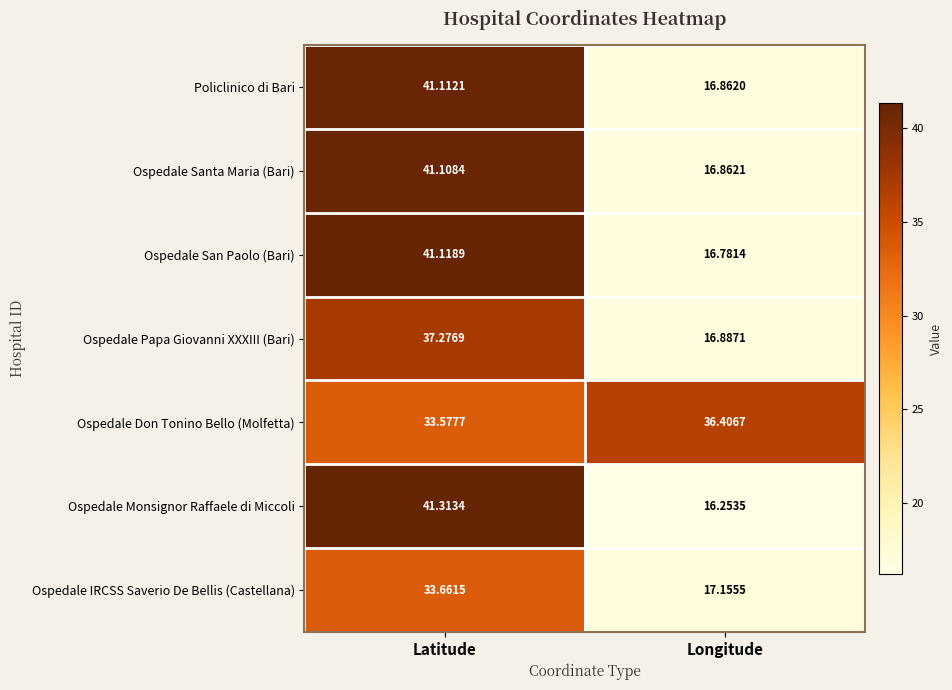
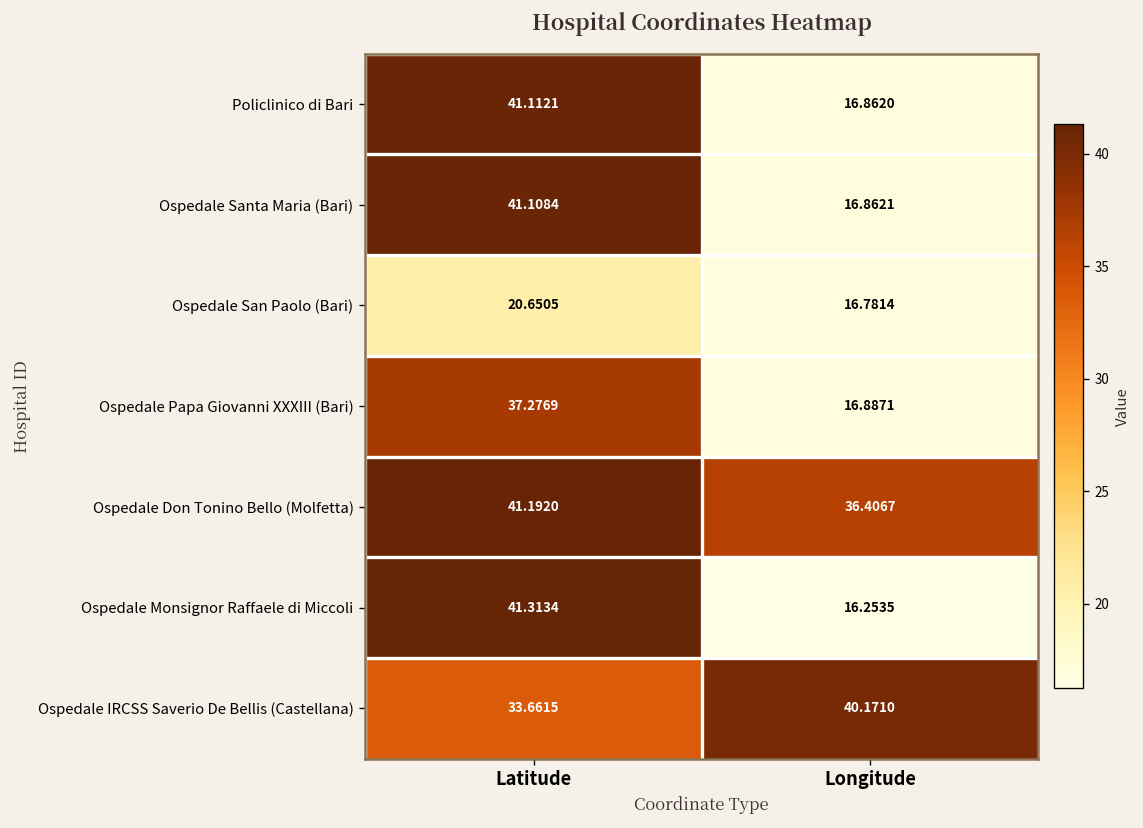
  {
    "Policlinico di Bari": {
      "Latitude": 41.1121,
      "Longitude": 16.8620
    },
    "Ospedale Santa Maria (Bari)": {
      "Latitude": 41.1084,
      "Longitude": 16.8621
    },
    "Ospedale San Paolo (Bari)": {
-     "Latitude": 41.1189,
+     "Latitude": 20.6505,
      "Longitude": 16.7814
    },
    "Ospedale Papa Giovanni XXXIII (Bari)": {
      "Latitude": 37.2769,
      "Longitude": 16.8871
    },
    "Ospedale Don Tonino Bello (Molfetta)": {
-     "Latitude": 33.5777,
+     "Latitude": 41.1920,
      "Longitude": 36.4067
    },
    "Ospedale Monsignor Raffaele di Miccoli": {
      "Latitude": 41.3134,
      "Longitude": 16.2535
    },
    "Ospedale IRCSS Saverio De Bellis (Castellana)": {
      "Latitude": 33.6615,
-     "Longitude": 17.1555
+     "Longitude": 40.1710
    }
  }
